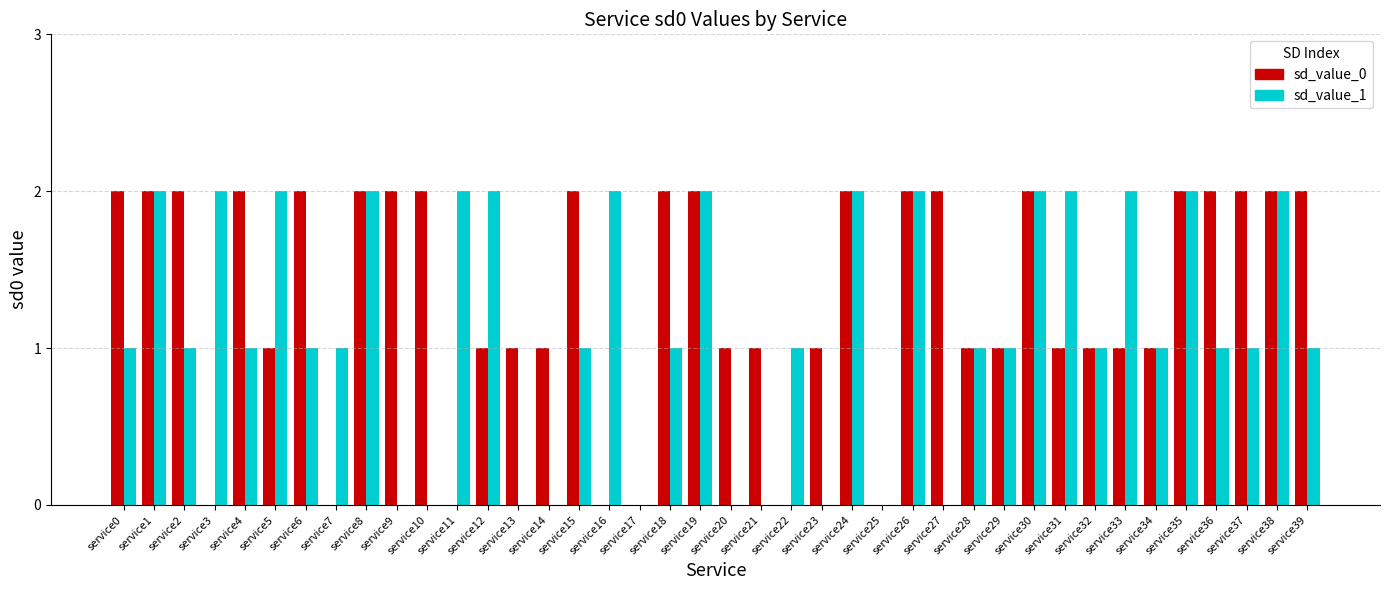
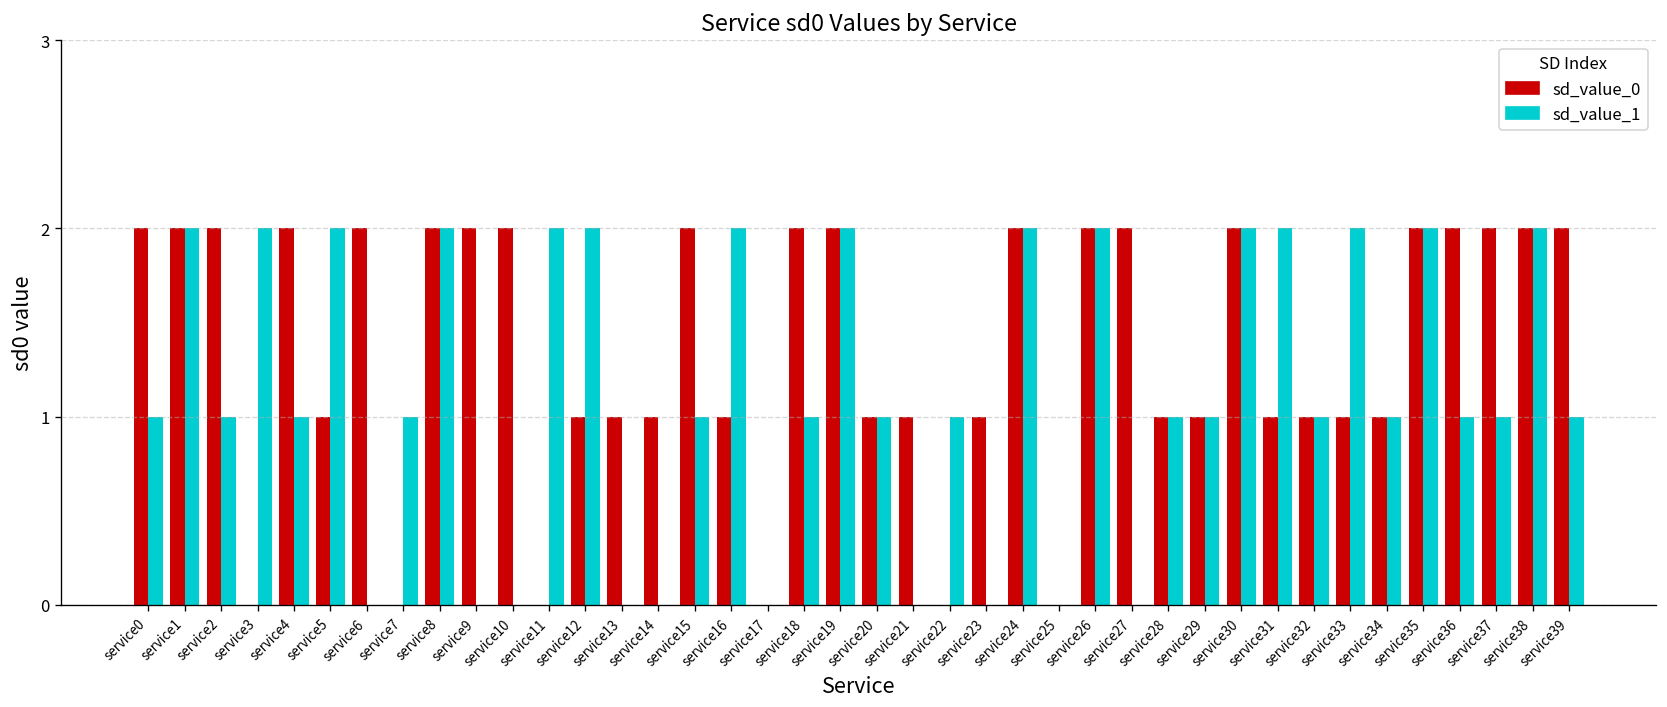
  {
    "sd_value_0": {
      "service0": 2,
      "service1": 2,
      "service2": 2,
      "service3": 0,
      "service4": 2,
      "service5": 1,
      "service6": 2,
      "service7": 0,
      "service8": 2,
      "service9": 2,
      "service10": 2,
      "service11": 0,
      "service12": 1,
      "service13": 1,
      "service14": 1,
      "service15": 2,
-     "service16": 0,
+     "service16": 1,
      "service17": 0,
      "service18": 2,
      "service19": 2,
      "service20": 1,
      "service21": 1,
      "service22": 0,
      "service23": 1,
      "service24": 2,
      "service25": 0,
      "service26": 2,
      "service27": 2,
      "service28": 1,
      "service29": 1,
      "service30": 2,
      "service31": 1,
      "service32": 1,
      "service33": 1,
      "service34": 1,
      "service35": 2,
      "service36": 2,
      "service37": 2,
      "service38": 2,
      "service39": 2
    },
    "sd_value_1": {
      "service0": 1,
      "service1": 2,
      "service2": 1,
      "service3": 2,
      "service4": 1,
      "service5": 2,
-     "service6": 1,
+     "service6": 0,
      "service7": 1,
      "service8": 2,
      "service9": 0,
      "service10": 0,
      "service11": 2,
      "service12": 2,
      "service13": 0,
      "service14": 0,
      "service15": 1,
      "service16": 2,
      "service17": 0,
      "service18": 1,
      "service19": 2,
-     "service20": 0,
+     "service20": 1,
      "service21": 0,
      "service22": 1,
      "service23": 0,
      "service24": 2,
      "service25": 0,
      "service26": 2,
      "service27": 0,
      "service28": 1,
      "service29": 1,
      "service30": 2,
      "service31": 2,
      "service32": 1,
      "service33": 2,
      "service34": 1,
      "service35": 2,
      "service36": 1,
      "service37": 1,
      "service38": 2,
      "service39": 1
    }
  }
